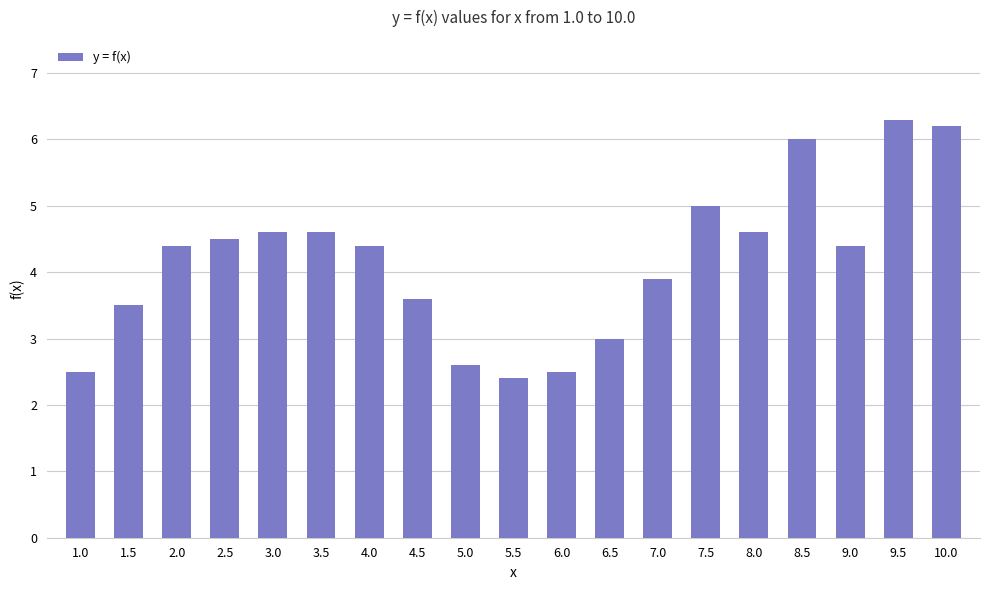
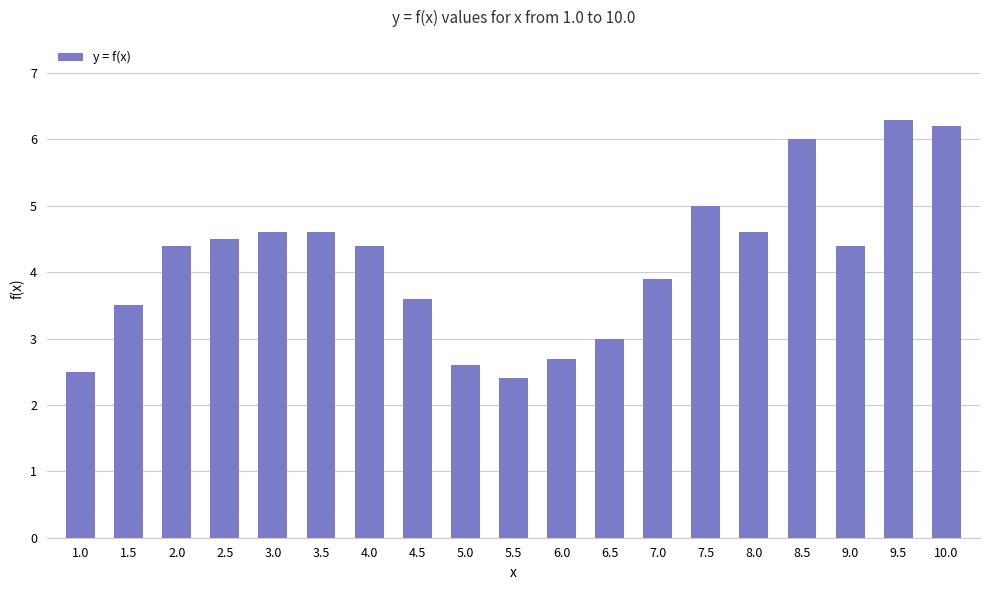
  {
    "1.0": 2.5,
    "1.5": 3.5,
    "2.0": 4.4,
    "2.5": 4.5,
    "3.0": 4.6,
    "3.5": 4.6,
    "4.0": 4.4,
    "4.5": 3.6,
    "5.0": 2.6,
    "5.5": 2.4,
-   "6.0": 2.5,
+   "6.0": 2.7,
    "6.5": 3.0,
    "7.0": 3.9,
    "7.5": 5.0,
    "8.0": 4.6,
    "8.5": 6.0,
    "9.0": 4.4,
    "9.5": 6.3,
    "10.0": 6.2
  }
